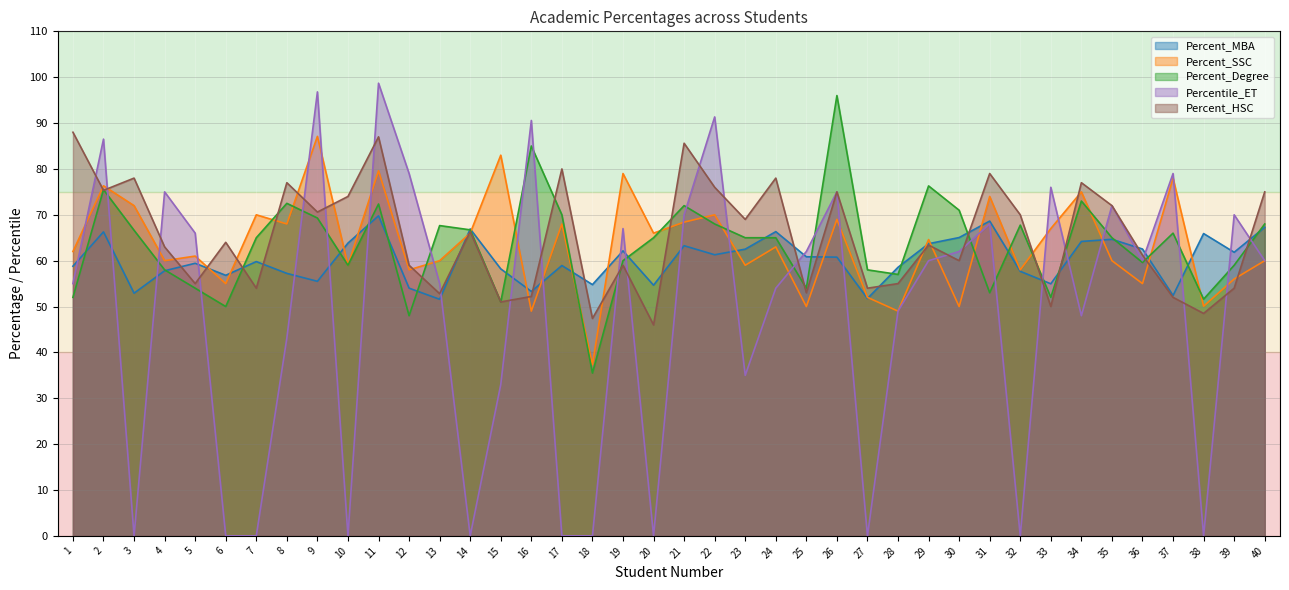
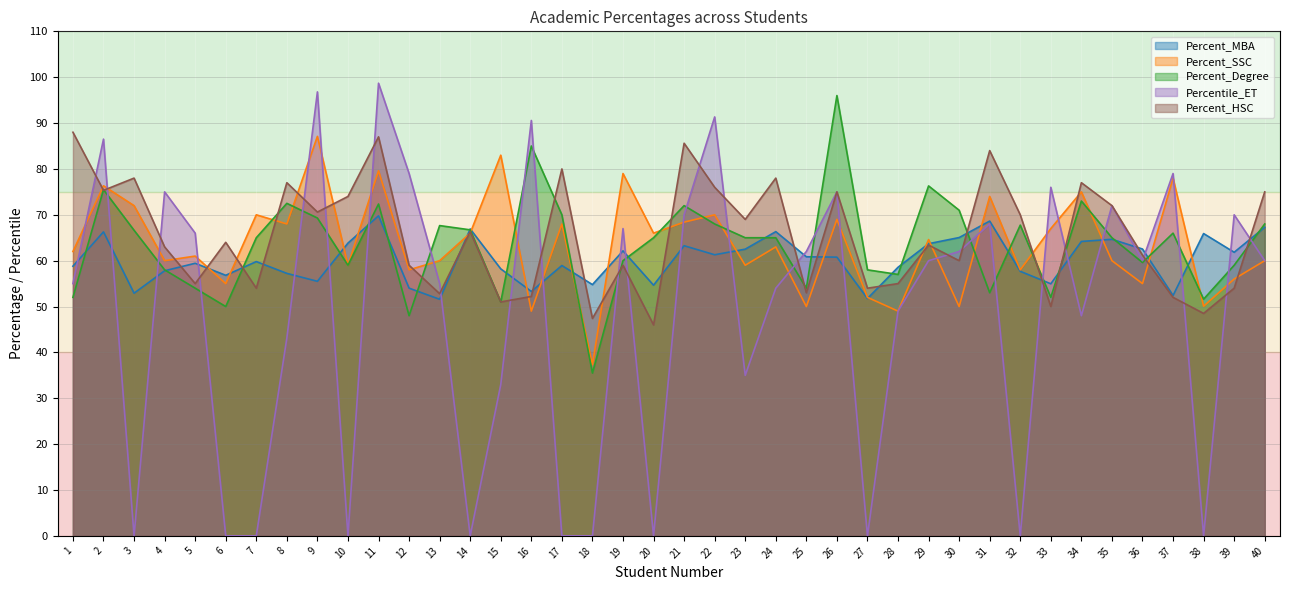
  {
    "Percent_MBA": {
      "1": 59,
      "2": 66,
      "3": 53,
      "5": 59,
      "6": 57,
      "7": 60,
      "8": 57,
      "9": 56,
      "10": 64,
      "11": 70,
      "12": 54,
      "13": 52,
      "15": 58,
      "16": 53,
      "17": 59,
      "18": 55,
      "19": 62,
      "20": 55,
      "21": 63,
      "22": 61,
      "23": 63,
      "24": 66,
      "25": 61,
      "26": 61,
      "28": 59,
      "30": 65,
      "31": 69,
      "33": 55,
      "34": 64,
      "36": 63,
      "38": 66,
      "39": 62,
      "40": 67
    },
    "Percent_SSC": {
      "1": 62,
      "2": 76,
      "3": 72,
      "4": 60,
      "5": 61,
      "6": 55,
      "7": 70,
      "8": 68,
      "9": 87,
      "11": 80,
      "12": 58,
      "13": 60,
      "15": 83,
      "16": 49,
      "17": 68,
      "18": 37,
      "19": 79,
      "20": 66,
      "21": 68,
      "22": 70,
      "23": 59,
      "24": 63,
      "25": 50,
      "26": 69,
      "29": 65,
      "30": 50,
      "31": 74,
      "33": 67,
      "34": 75,
      "35": 60,
      "36": 55,
      "37": 78,
      "38": 50,
      "39": 56
    },
    "Percent_Degree": {
      "1": 52,
      "3": 67,
      "5": 54,
      "6": 50,
      "7": 65,
      "8": 73,
      "9": 69,
      "11": 72,
      "12": 48,
      "13": 68,
      "16": 85,
      "17": 70,
      "18": 36,
      "19": 60,
      "20": 65,
      "21": 72,
      "22": 68,
      "23": 65,
      "24": 65,
      "25": 54,
      "26": 96,
      "27": 58,
      "28": 57,
      "29": 76,
      "30": 71,
      "31": 53,
      "32": 68,
      "33": 52,
      "34": 73,
      "37": 66,
      "38": 52,
      "39": 59,
      "40": 68
    },
    "Percentile_ET": {
      "1": 55,
      "2": 87,
      "3": 0,
      "4": 75,
      "5": 66,
      "6": 0,
      "7": 0,
      "8": 43,
      "9": 97,
      "10": 0,
      "11": 99,
      "12": 79,
      "13": 55,
      "14": 0,
      "15": 33,
      "16": 91,
      "17": 0,
      "18": 0,
      "19": 67,
      "20": 0,
      "21": 70,
      "22": 91,
      "23": 35,
      "24": 54,
      "25": 62,
      "27": 0,
      "29": 60,
      "30": 62,
      "31": 68,
      "32": 0,
      "33": 76,
      "34": 48,
      "37": 79,
      "38": 0,
      "39": 70
    },
    "Percent_HSC": {
      "1": 88,
      "3": 78,
      "4": 63,
      "5": 55,
      "6": 64,
      "7": 54,
      "8": 77,
      "9": 71,
      "10": 74,
      "11": 87,
      "12": 59,
      "13": 53,
      "16": 52,
      "17": 80,
      "18": 47,
      "19": 59,
      "20": 46,
      "21": 86,
      "22": 76,
      "23": 69,
      "24": 78,
      "25": 53,
      "27": 54,
      "28": 55,
      "30": 60,
-     "31": 79,
+     "31": 84,
      "32": 70,
      "33": 50,
      "34": 77,
      "36": 61,
      "38": 49,
      "39": 54,
      "40": 75
    }
  }
